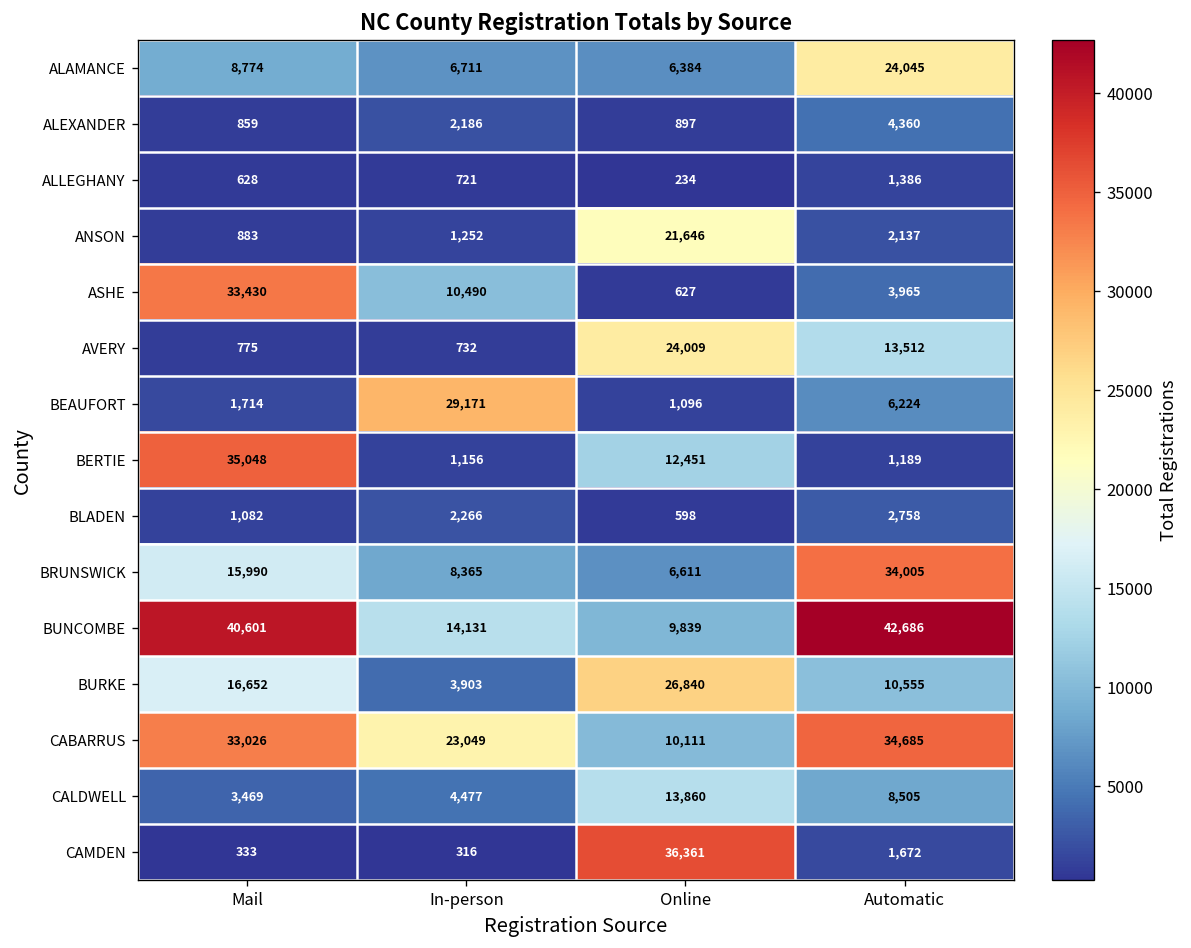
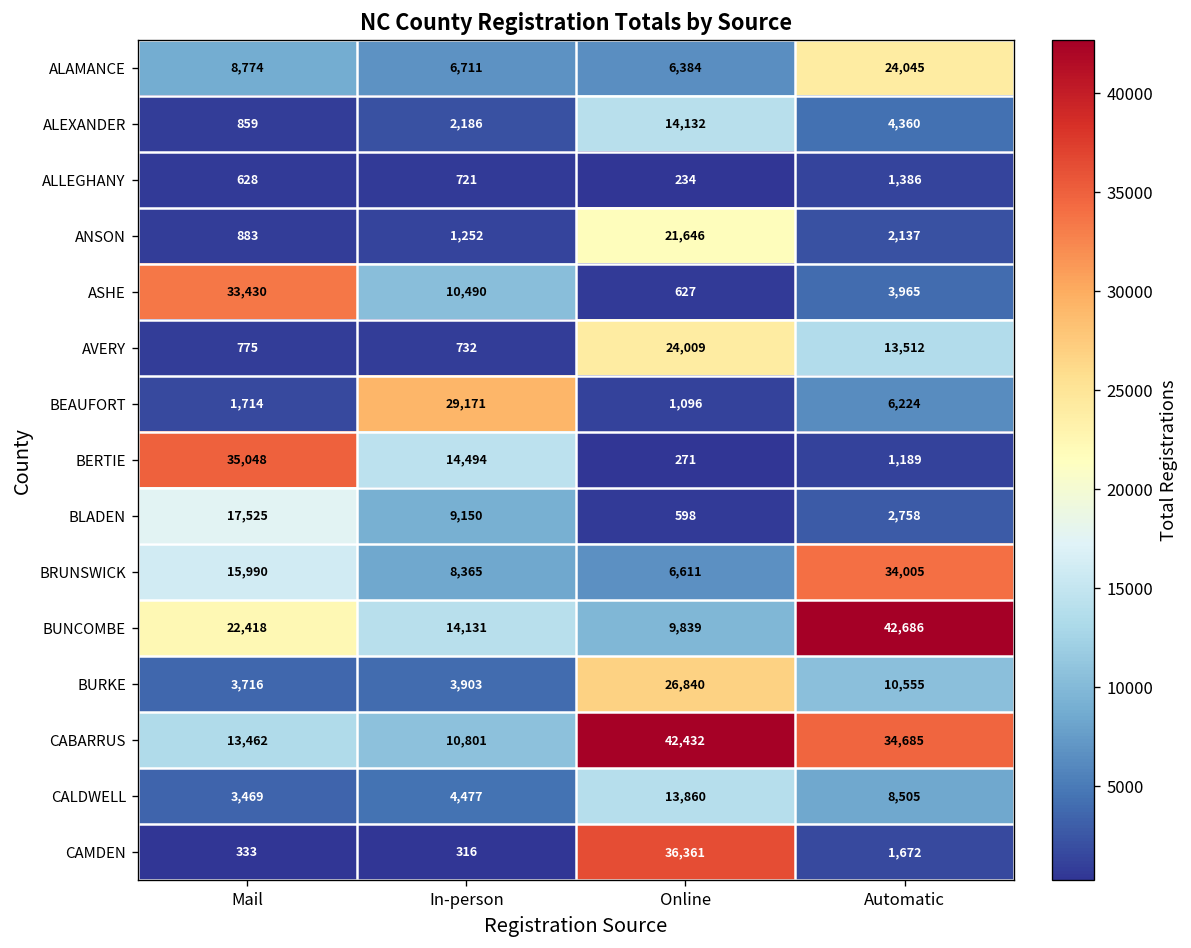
  {
    "ALAMANCE": {
      "Mail": "8,774",
      "In-person": "6,711",
      "Online": "6,384",
      "Automatic": "24,045"
    },
    "ALEXANDER": {
      "Mail": "859",
      "In-person": "2,186",
-     "Online": "897",
+     "Online": "14,132",
      "Automatic": "4,360"
    },
    "ALLEGHANY": {
      "Mail": "628",
      "In-person": "721",
      "Online": "234",
      "Automatic": "1,386"
    },
    "ANSON": {
      "Mail": "883",
      "In-person": "1,252",
      "Online": "21,646",
      "Automatic": "2,137"
    },
    "ASHE": {
      "Mail": "33,430",
      "In-person": "10,490",
      "Online": "627",
      "Automatic": "3,965"
    },
    "AVERY": {
      "Mail": "775",
      "In-person": "732",
      "Online": "24,009",
      "Automatic": "13,512"
    },
    "BEAUFORT": {
      "Mail": "1,714",
      "In-person": "29,171",
      "Online": "1,096",
      "Automatic": "6,224"
    },
    "BERTIE": {
      "Mail": "35,048",
-     "In-person": "1,156",
-     "Online": "12,451",
+     "In-person": "14,494",
+     "Online": "271",
      "Automatic": "1,189"
    },
    "BLADEN": {
-     "Mail": "1,082",
-     "In-person": "2,266",
+     "Mail": "17,525",
+     "In-person": "9,150",
      "Online": "598",
      "Automatic": "2,758"
    },
    "BRUNSWICK": {
      "Mail": "15,990",
      "In-person": "8,365",
      "Online": "6,611",
      "Automatic": "34,005"
    },
    "BUNCOMBE": {
-     "Mail": "40,601",
+     "Mail": "22,418",
      "In-person": "14,131",
      "Online": "9,839",
      "Automatic": "42,686"
    },
    "BURKE": {
-     "Mail": "16,652",
+     "Mail": "3,716",
      "In-person": "3,903",
      "Online": "26,840",
      "Automatic": "10,555"
    },
    "CABARRUS": {
-     "Mail": "33,026",
-     "In-person": "23,049",
-     "Online": "10,111",
+     "Mail": "13,462",
+     "In-person": "10,801",
+     "Online": "42,432",
      "Automatic": "34,685"
    },
    "CALDWELL": {
      "Mail": "3,469",
      "In-person": "4,477",
      "Online": "13,860",
      "Automatic": "8,505"
    },
    "CAMDEN": {
      "Mail": "333",
      "In-person": "316",
      "Online": "36,361",
      "Automatic": "1,672"
    }
  }
